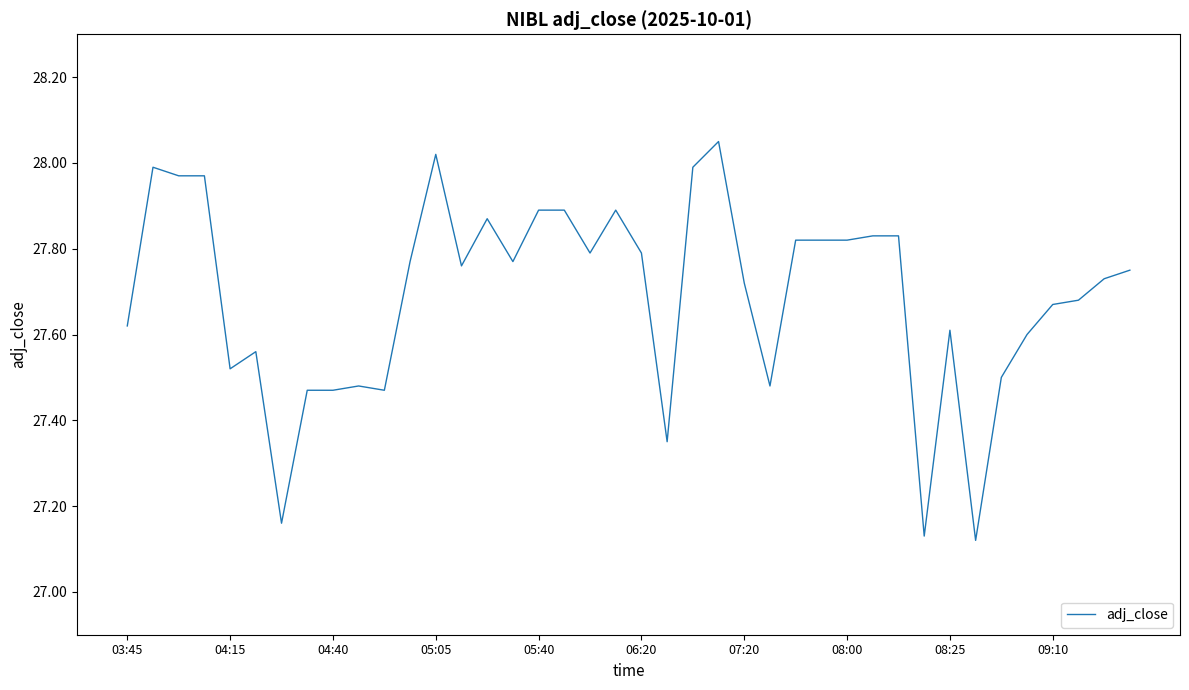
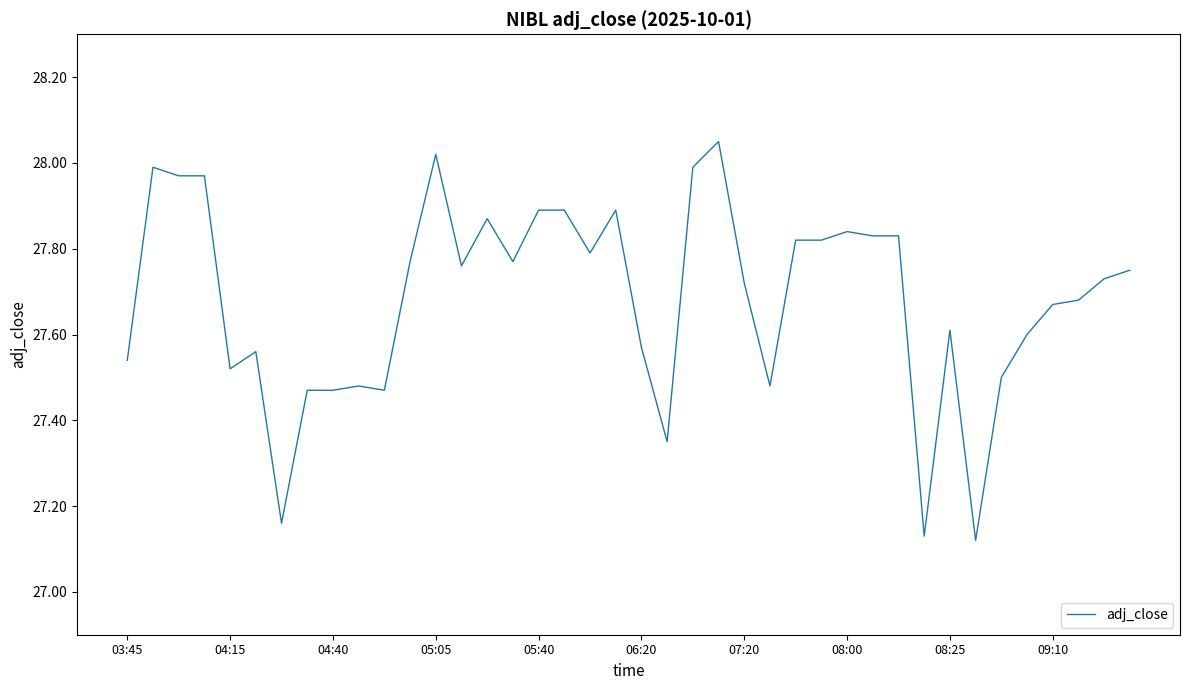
  {
-   "03:45": 27.62,
+   "03:45": 27.54,
    "04:15": 27.52,
    "04:40": 27.47,
    "05:05": 28.02,
    "05:40": 27.89,
-   "06:20": 27.79,
+   "06:20": 27.57,
    "07:20": 27.72,
-   "08:00": 27.82,
+   "08:00": 27.84,
    "08:25": 27.61,
    "09:10": 27.67
  }
